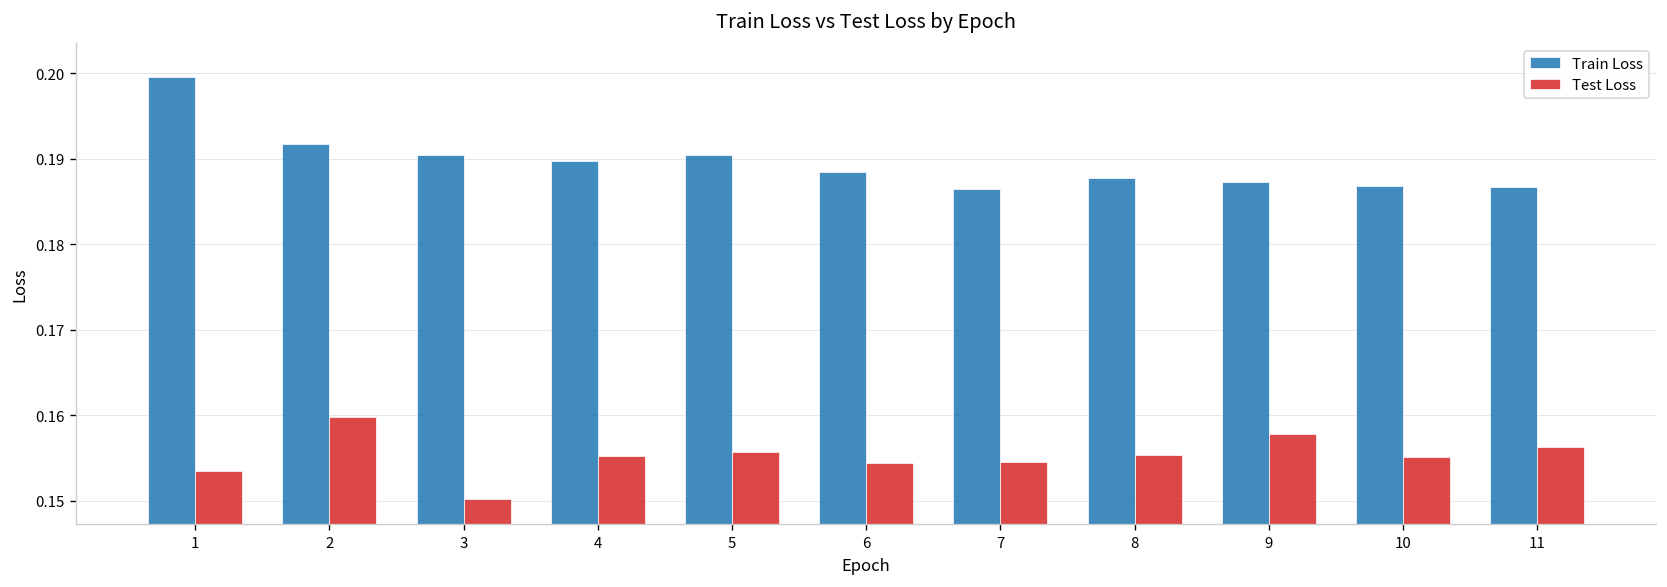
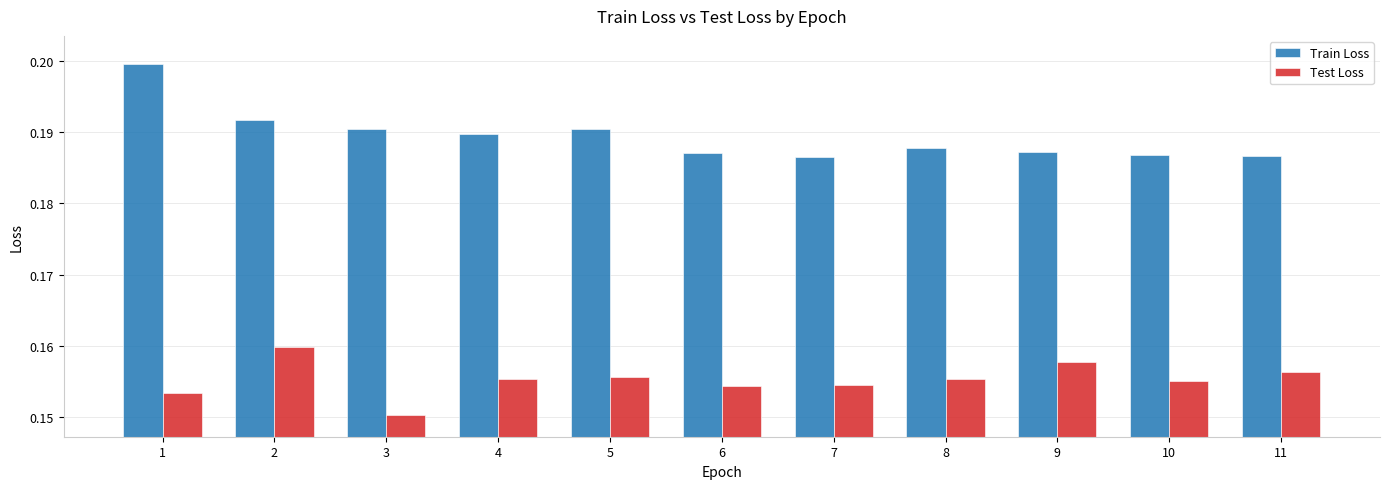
  {
    "Train Loss": {
      "1": 0.200,
      "2": 0.192,
      "3": 0.190,
      "4": 0.190,
      "5": 0.190,
-     "6": 0.189,
+     "6": 0.187,
      "7": 0.187,
      "8": 0.188,
      "9": 0.187,
      "10": 0.187,
      "11": 0.187
    },
    "Test Loss": {
      "1": 0.153,
      "2": 0.160,
      "3": 0.150,
      "4": 0.155,
      "5": 0.156,
      "6": 0.154,
      "7": 0.155,
      "8": 0.155,
      "9": 0.158,
      "10": 0.155,
      "11": 0.156
    }
  }
